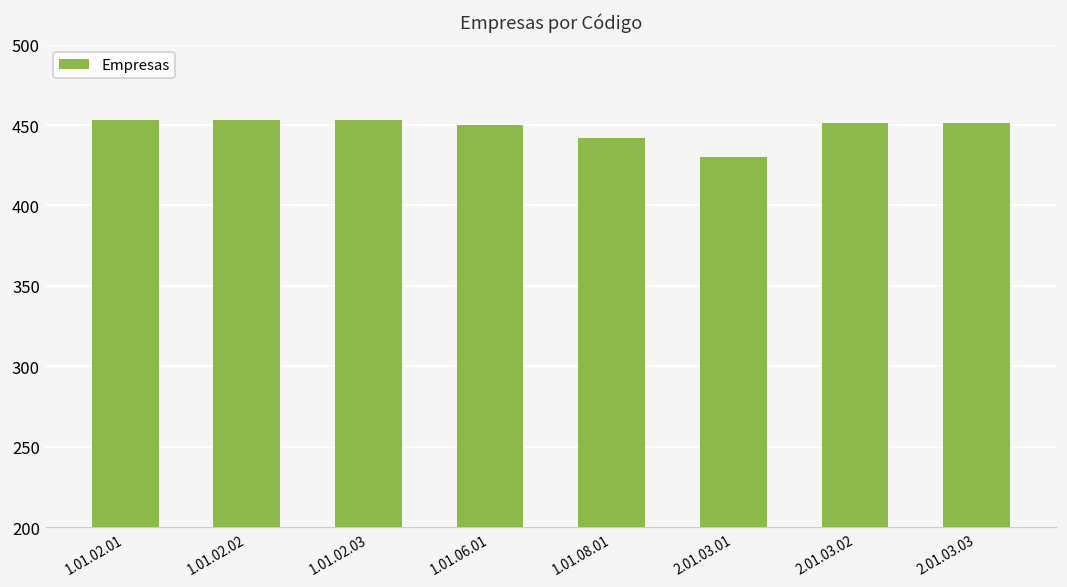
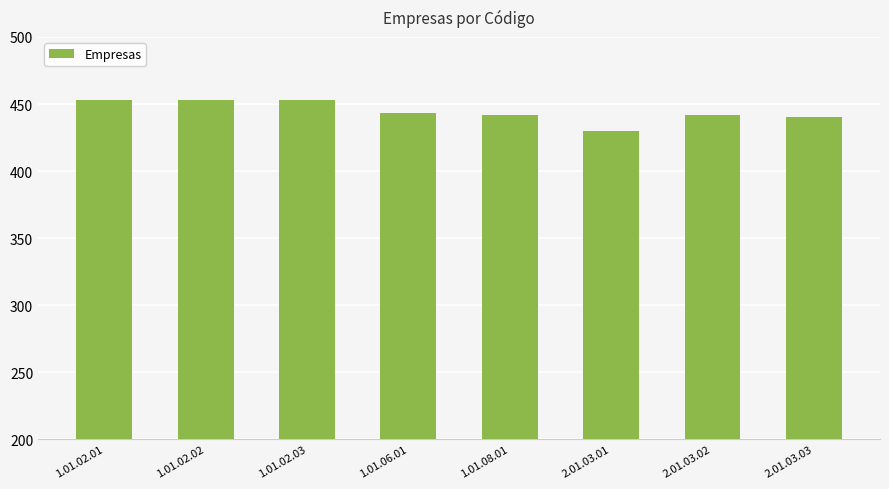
  {
    "1.01.02.01": 453,
    "1.01.02.02": 453,
    "1.01.02.03": 453,
-   "1.01.06.01": 450,
+   "1.01.06.01": 443,
    "1.01.08.01": 442,
    "2.01.03.01": 430,
-   "2.01.03.02": 451,
-   "2.01.03.03": 451
+   "2.01.03.02": 442,
+   "2.01.03.03": 440
  }
